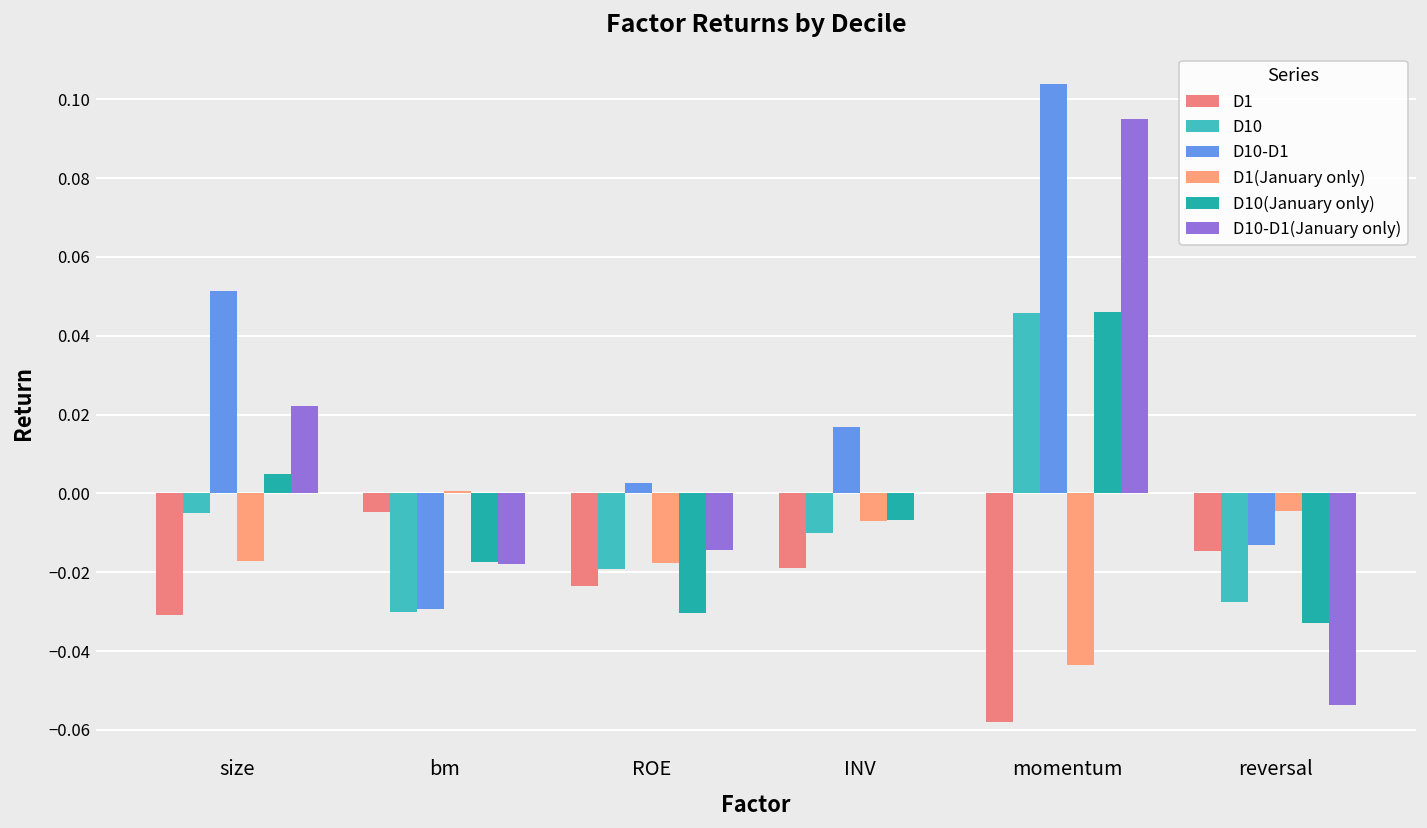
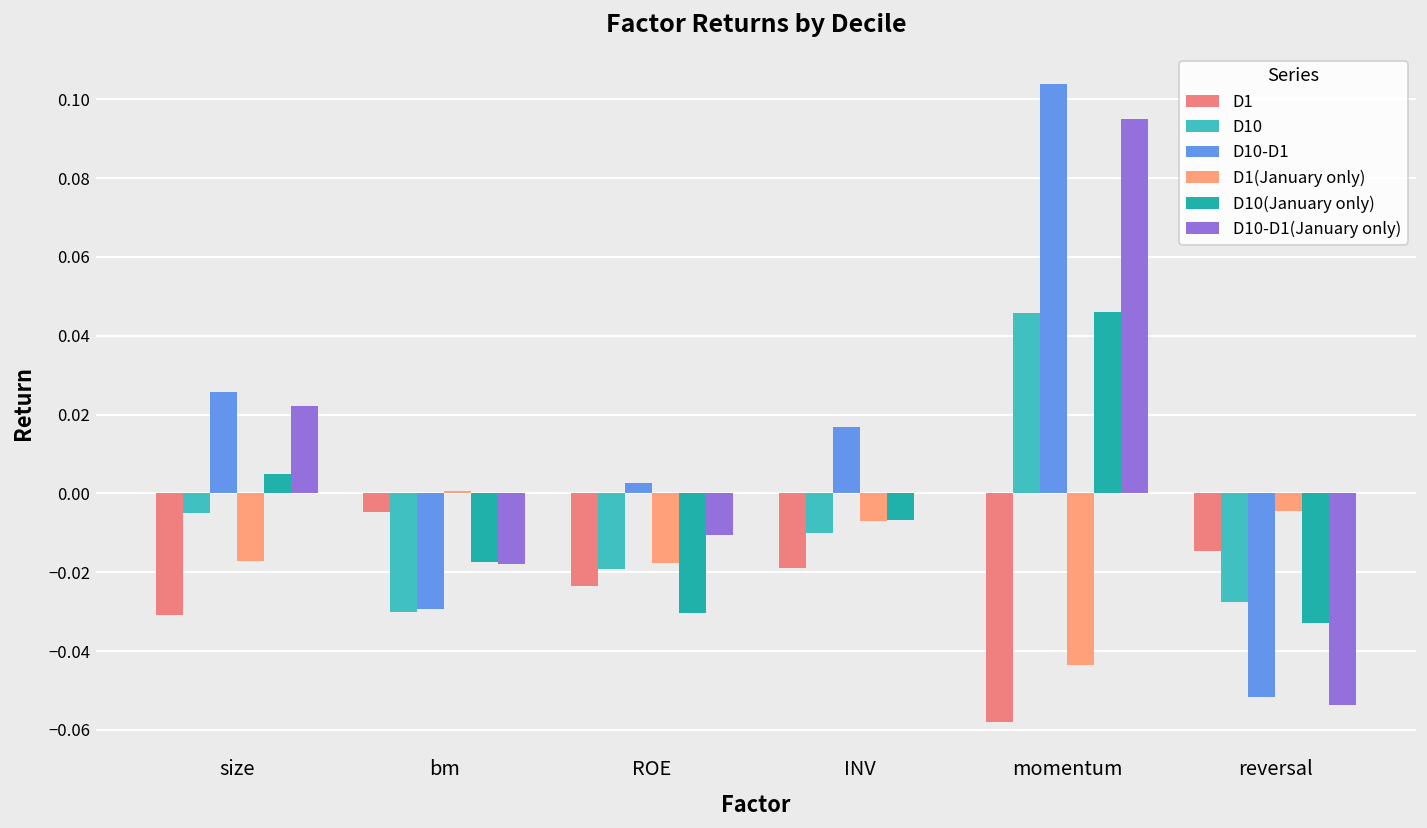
  {
    "D10-D1": {
-     "size": 0.051,
+     "size": 0.026,
      "bm": -0.029,
      "ROE": 0.003,
      "INV": 0.017,
      "momentum": 0.104,
-     "reversal": -0.013
+     "reversal": -0.052
    },
    "D10-D1(January only)": {
      "size": 0.022,
      "bm": -0.018,
-     "ROE": -0.014,
+     "ROE": -0.011,
      "momentum": 0.095,
      "reversal": -0.054
    }
  }
